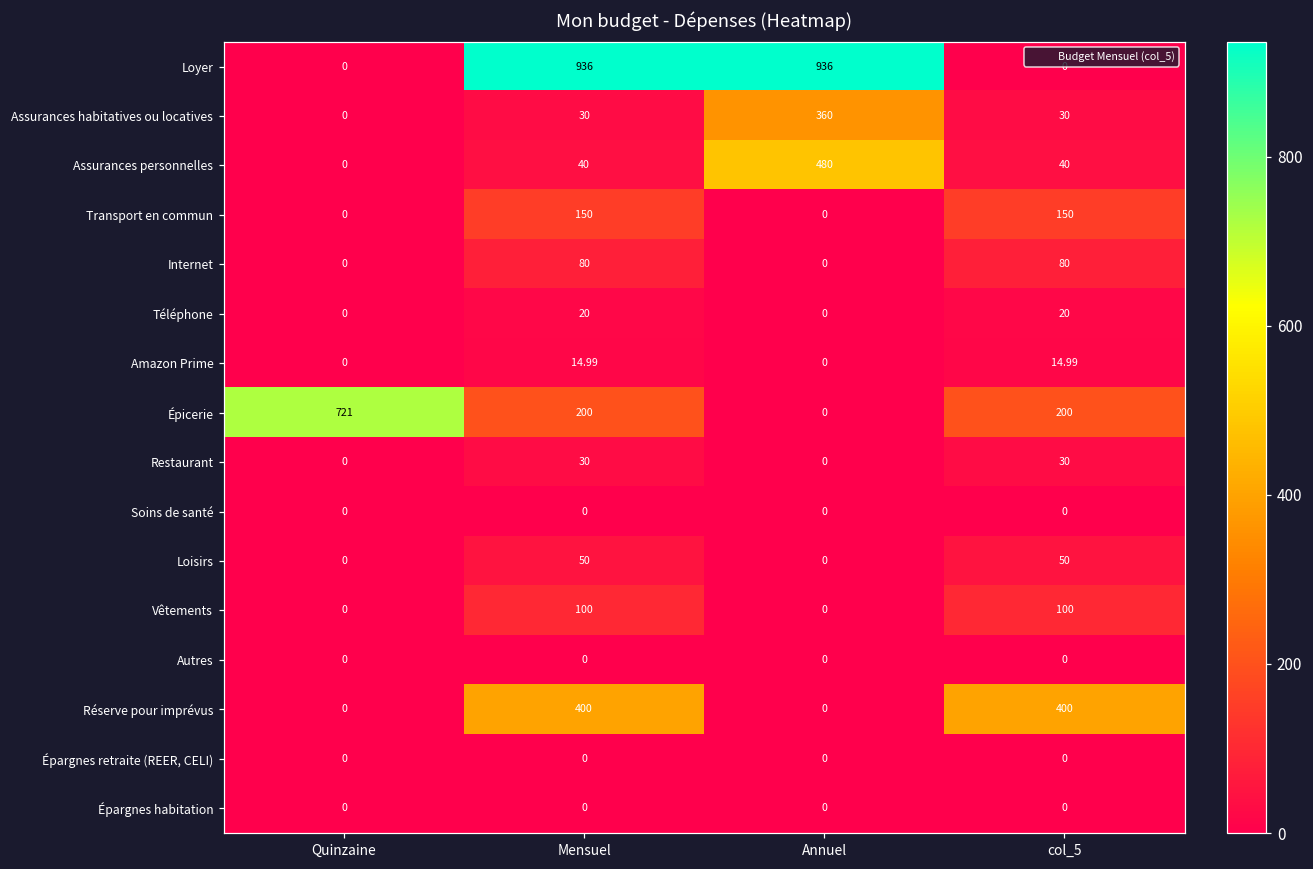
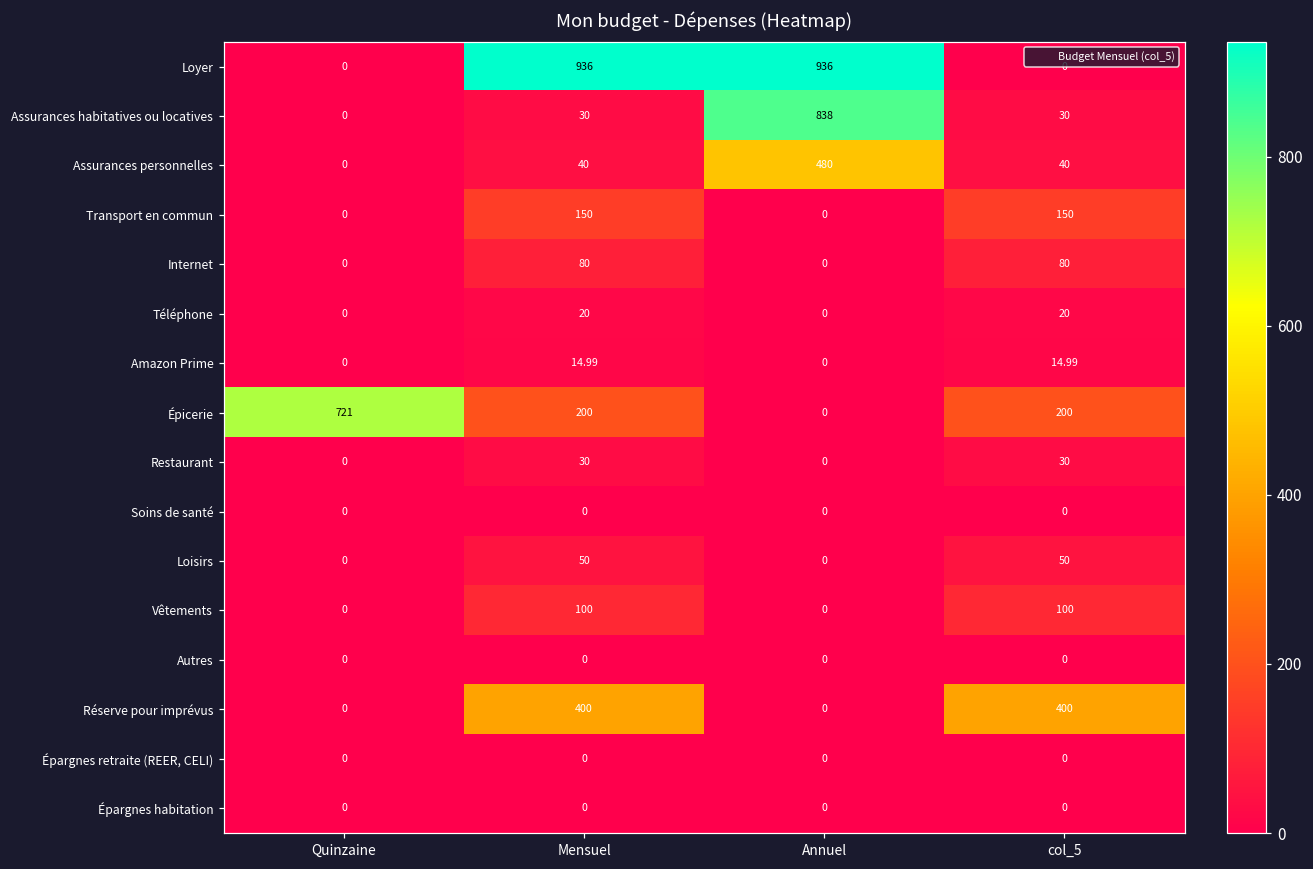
  {
    "Loyer": {
      "Quinzaine": 0,
      "Mensuel": 936,
      "Annuel": 936
    },
    "Assurances habitatives ou locatives": {
      "Quinzaine": 0,
      "Mensuel": 30,
-     "Annuel": 360,
+     "Annuel": 838,
      "col_5": 30
    },
    "Assurances personnelles": {
      "Quinzaine": 0,
      "Mensuel": 40,
      "Annuel": 480,
      "col_5": 40
    },
    "Transport en commun": {
      "Quinzaine": 0,
      "Mensuel": 150,
      "Annuel": 0,
      "col_5": 150
    },
    "Internet": {
      "Quinzaine": 0,
      "Mensuel": 80,
      "Annuel": 0,
      "col_5": 80
    },
    "Téléphone": {
      "Quinzaine": 0,
      "Mensuel": 20,
      "Annuel": 0,
      "col_5": 20
    },
    "Amazon Prime": {
      "Quinzaine": 0,
      "Mensuel": 14.99,
      "Annuel": 0,
      "col_5": 14.99
    },
    "Épicerie": {
      "Quinzaine": 721,
      "Mensuel": 200,
      "Annuel": 0,
      "col_5": 200
    },
    "Restaurant": {
      "Quinzaine": 0,
      "Mensuel": 30,
      "Annuel": 0,
      "col_5": 30
    },
    "Soins de santé": {
      "Quinzaine": 0,
      "Mensuel": 0,
      "Annuel": 0,
      "col_5": 0
    },
    "Loisirs": {
      "Quinzaine": 0,
      "Mensuel": 50,
      "Annuel": 0,
      "col_5": 50
    },
    "Vêtements": {
      "Quinzaine": 0,
      "Mensuel": 100,
      "Annuel": 0,
      "col_5": 100
    },
    "Autres": {
      "Quinzaine": 0,
      "Mensuel": 0,
      "Annuel": 0,
      "col_5": 0
    },
    "Réserve pour imprévus": {
      "Quinzaine": 0,
      "Mensuel": 400,
      "Annuel": 0,
      "col_5": 400
    },
    "Épargnes retraite (REER, CELI)": {
      "Quinzaine": 0,
      "Mensuel": 0,
      "Annuel": 0,
      "col_5": 0
    },
    "Épargnes habitation": {
      "Quinzaine": 0,
      "Mensuel": 0,
      "Annuel": 0,
      "col_5": 0
    }
  }
